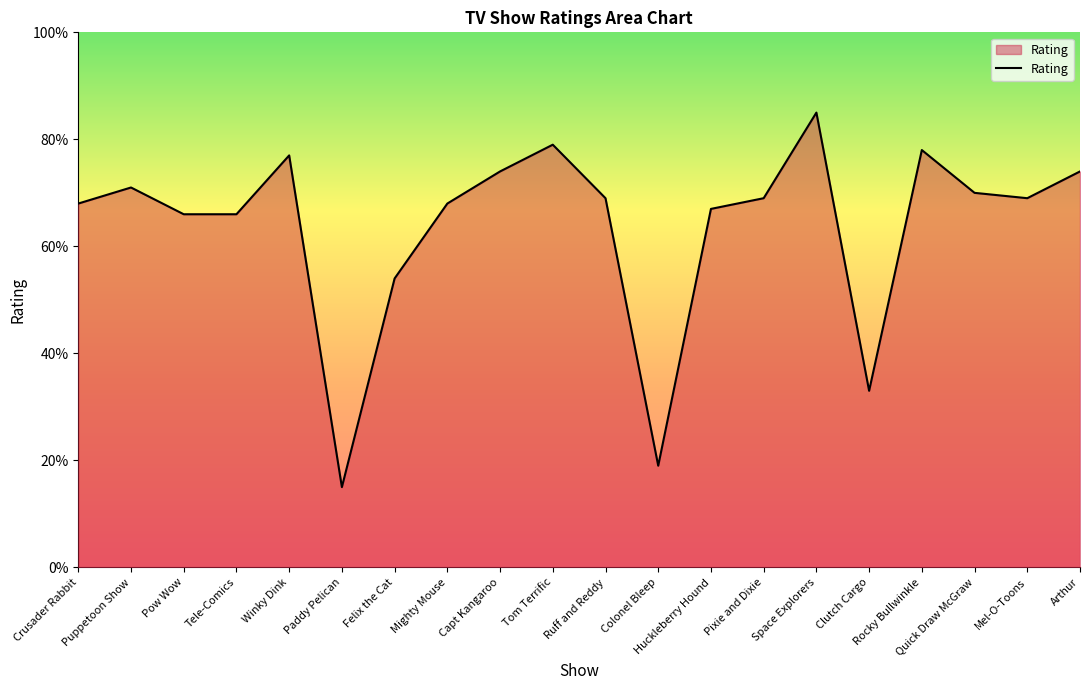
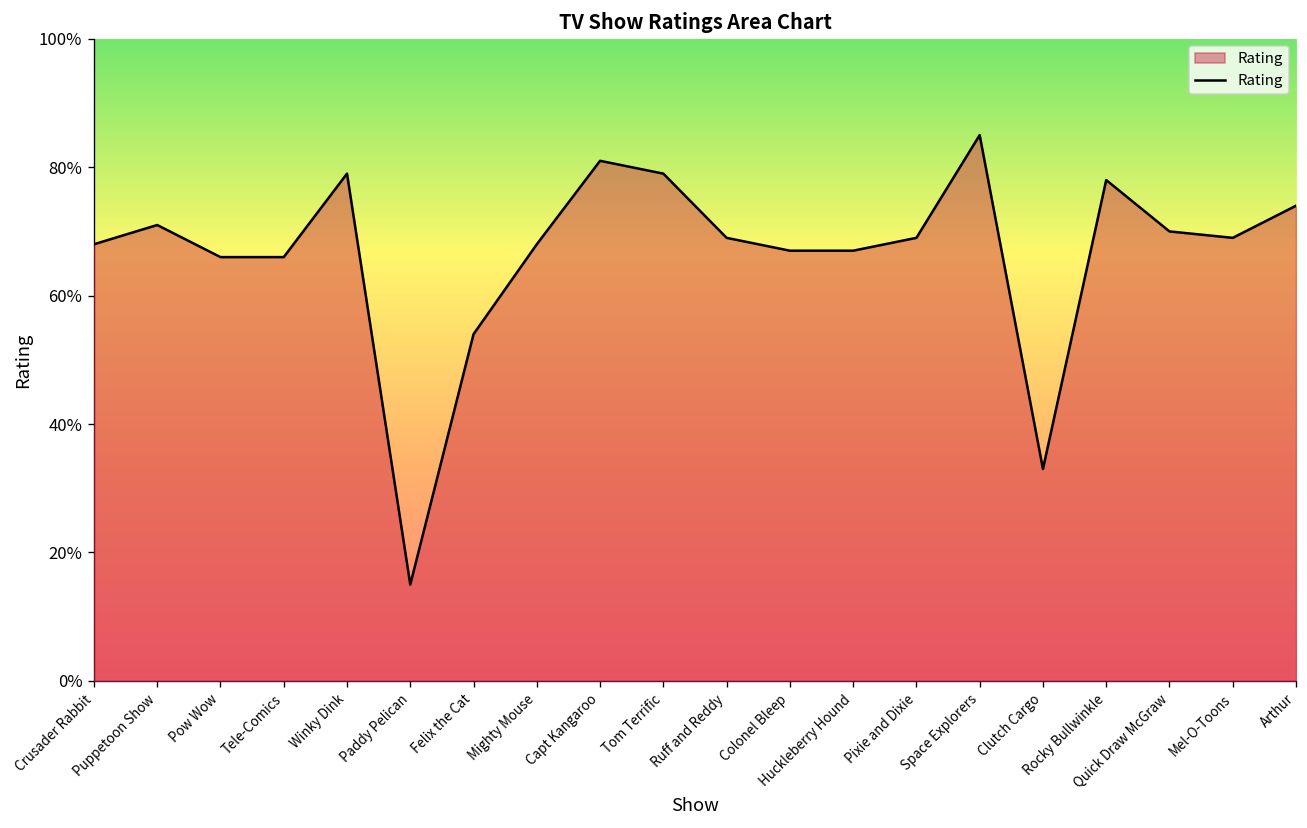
  {
    "Crusader Rabbit": "68%",
    "Puppetoon Show": "71%",
    "Pow Wow": "66%",
    "Tele-Comics": "66%",
-   "Winky Dink": "77%",
+   "Winky Dink": "79%",
    "Paddy Pelican": "15%",
    "Felix the Cat": "54%",
    "Mighty Mouse": "68%",
-   "Capt Kangaroo": "74%",
+   "Capt Kangaroo": "81%",
    "Tom Terrific": "79%",
    "Ruff and Reddy": "69%",
-   "Colonel Bleep": "19%",
+   "Colonel Bleep": "67%",
    "Huckleberry Hound": "67%",
    "Pixie and Dixie": "69%",
    "Space Explorers": "85%",
    "Clutch Cargo": "33%",
    "Rocky Bullwinkle": "78%",
    "Quick Draw McGraw": "70%",
    "Mel-O-Toons": "69%",
    "Arthur": "74%"
  }
